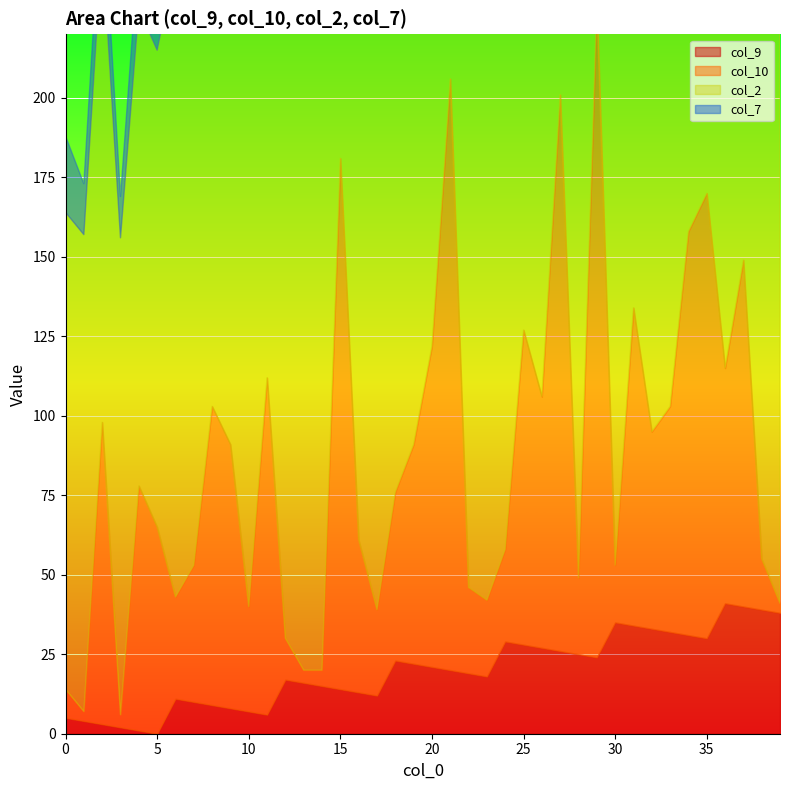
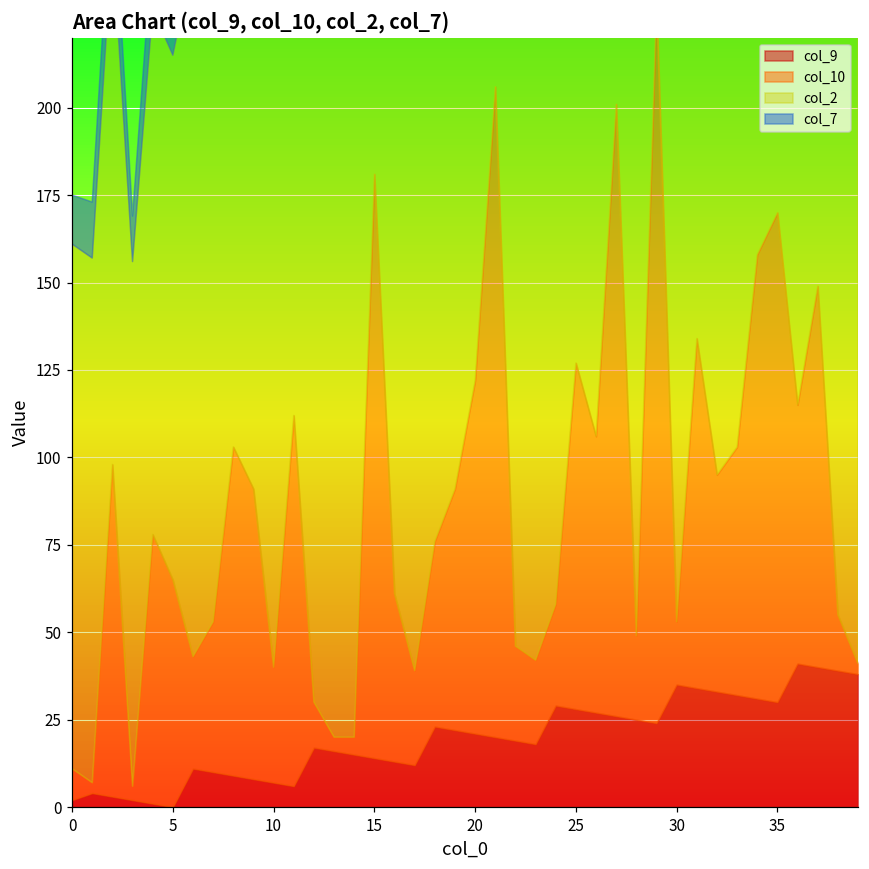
  {
    "col_9": {
-     "0": 5,
+     "0": 2,
      "5": 0,
      "10": 7,
      "15": 14,
      "20": 21,
      "25": 28,
      "30": 35,
      "35": 30
    },
    "col_10": {
      "0": 9,
      "5": 65,
      "10": 33,
      "15": 167,
      "20": 101,
      "25": 99,
      "30": 18,
      "35": 140
    },
    "col_2": {
      "0": 150,
      "5": 150
    },
    "col_7": {
-     "0": 24
+     "0": 14
    }
  }
